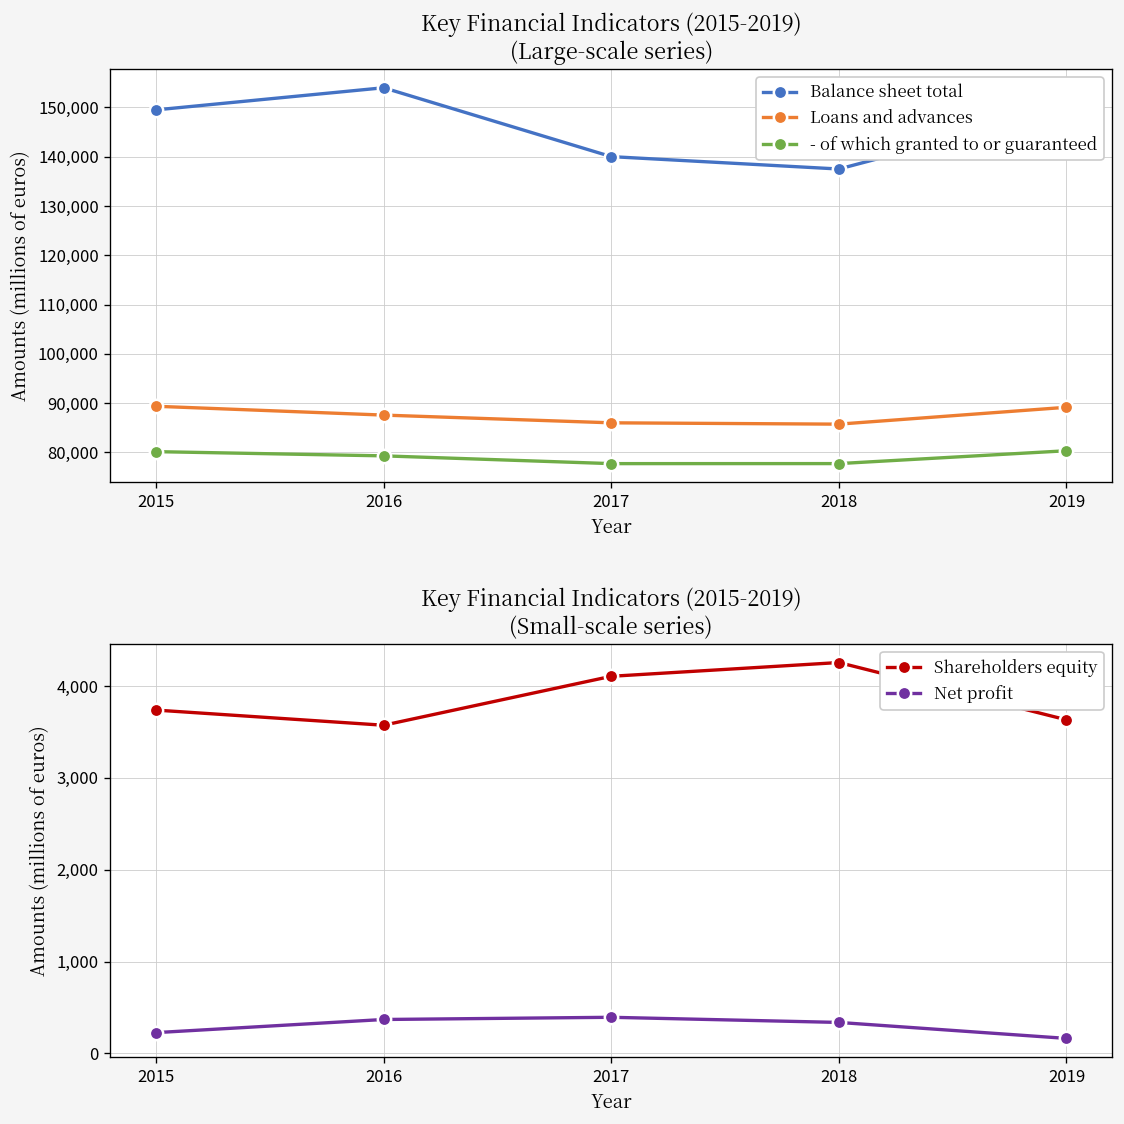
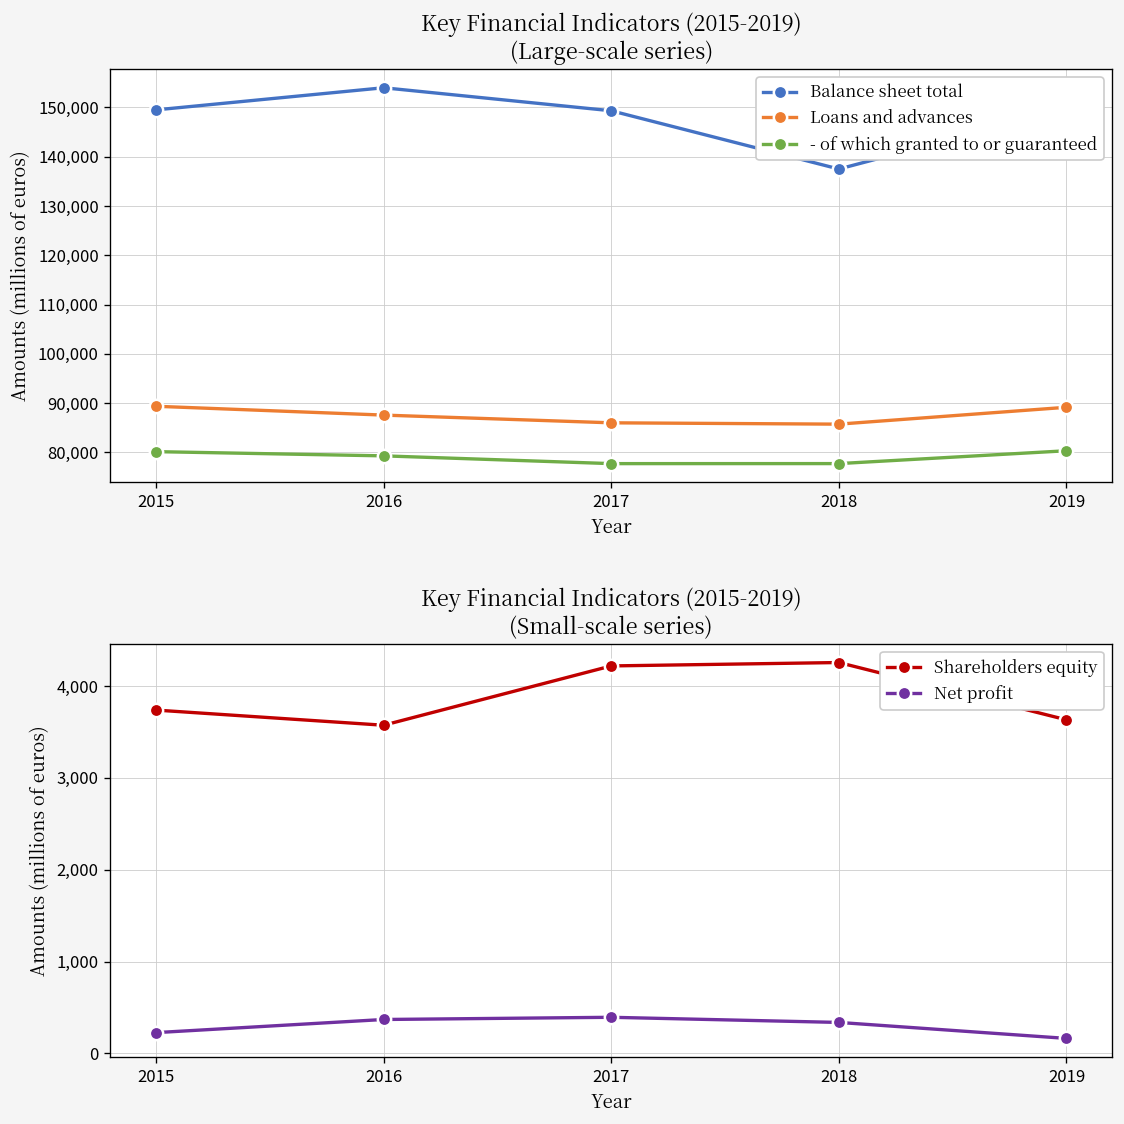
  {
    "Key Financial Indicators (2015-2019) (Large-scale series)": {
      "Balance sheet total": {
        "2015": "150,000",
        "2016": "154,000",
-       "2017": "140,000",
+       "2017": "149,000",
        "2018": "138,000"
      },
      "Loans and advances": {
        "2015": "89,000",
        "2016": "88,000",
        "2017": "86,000",
        "2018": "86,000",
        "2019": "89,000"
      },
      "- of which granted to or guaranteed": {
        "2015": "80,000",
        "2016": "79,000",
        "2017": "78,000",
        "2018": "78,000",
        "2019": "80,000"
      }
    },
    "Key Financial Indicators (2015-2019) (Small-scale series)": {
      "Shareholders equity": {
        "2015": "3,700",
        "2016": "3,600",
-       "2017": "4,100",
+       "2017": "4,200",
        "2018": "4,300",
        "2019": "3,600"
      },
      "Net profit": {
        "2015": "200",
        "2016": "400",
        "2017": "400",
        "2018": "300",
        "2019": "200"
      }
    }
  }
